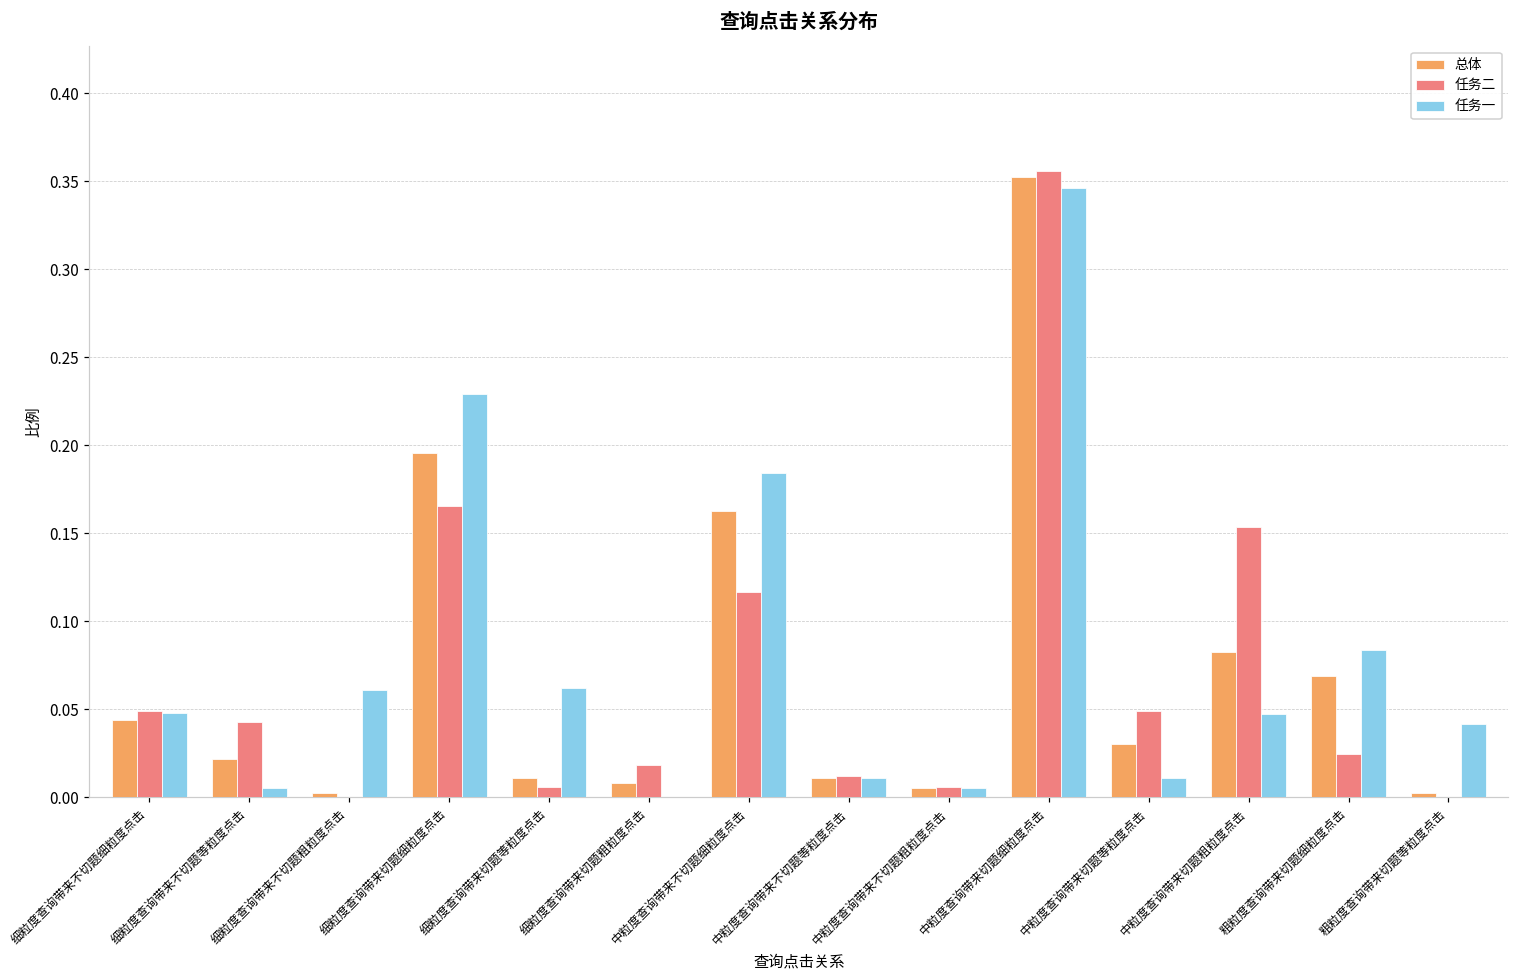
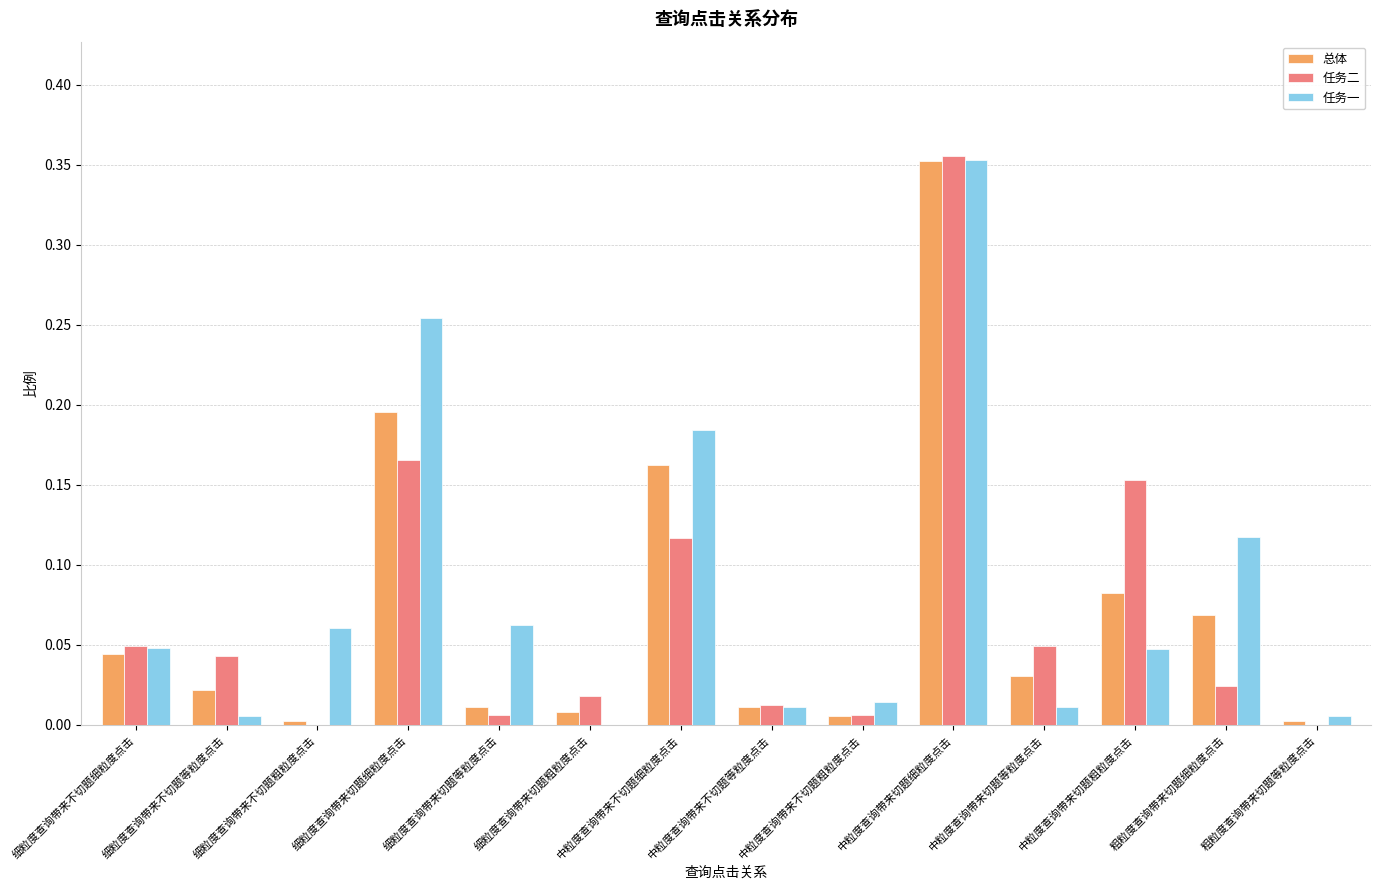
  {
    "任务一": {
      "细粒度查询带来不切题细粒度点击": 0.048,
      "细粒度查询带来不切题等粒度点击": 0.006,
      "细粒度查询带来不切题粗粒度点击": 0.061,
-     "细粒度查询带来切题细粒度点击": 0.229,
+     "细粒度查询带来切题细粒度点击": 0.254,
      "细粒度查询带来切题等粒度点击": 0.062,
      "细粒度查询带来切题粗粒度点击": 0.000,
      "中粒度查询带来不切题细粒度点击": 0.184,
      "中粒度查询带来不切题等粒度点击": 0.011,
-     "中粒度查询带来不切题粗粒度点击": 0.006,
-     "中粒度查询带来切题细粒度点击": 0.346,
+     "中粒度查询带来不切题粗粒度点击": 0.014,
+     "中粒度查询带来切题细粒度点击": 0.353,
      "中粒度查询带来切题等粒度点击": 0.011,
      "中粒度查询带来切题粗粒度点击": 0.047,
-     "粗粒度查询带来切题细粒度点击": 0.084,
-     "粗粒度查询带来切题等粒度点击": 0.042
+     "粗粒度查询带来切题细粒度点击": 0.117,
+     "粗粒度查询带来切题等粒度点击": 0.006
    }
  }
